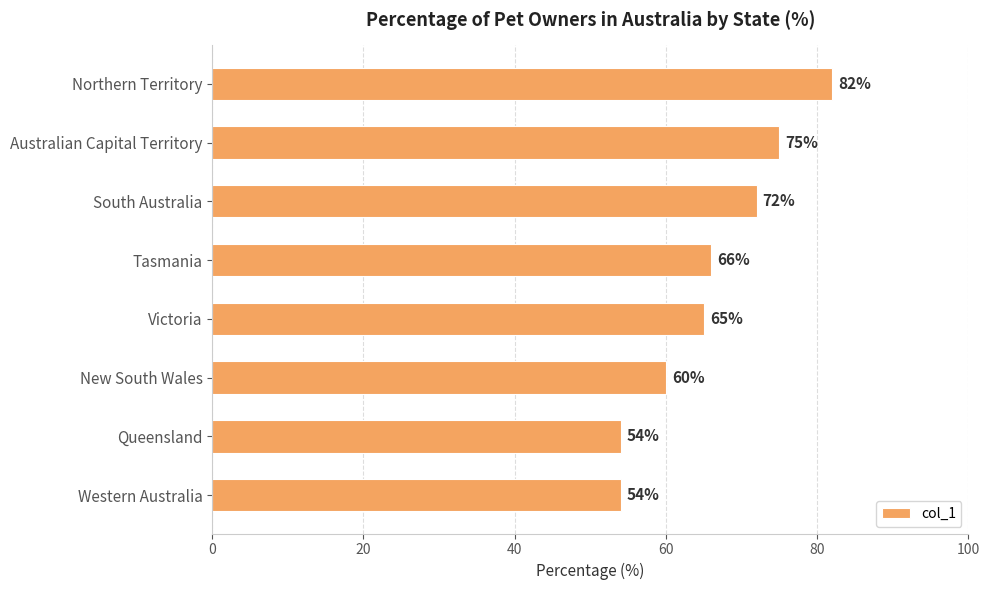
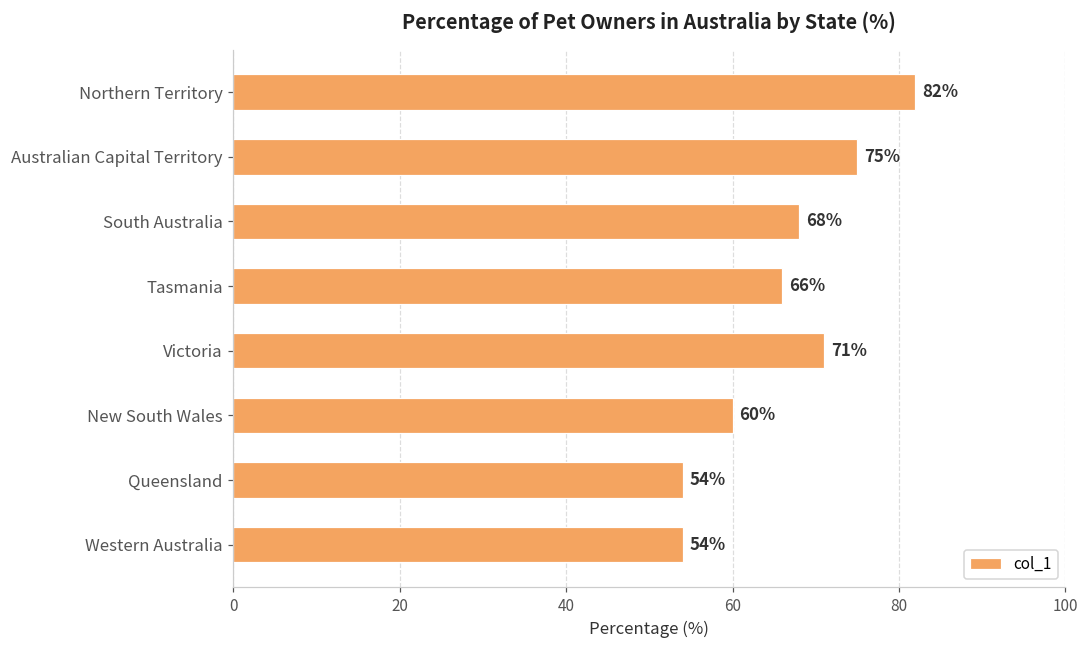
  {
    "Northern Territory": "82%",
    "Australian Capital Territory": "75%",
-   "South Australia": "72%",
+   "South Australia": "68%",
    "Tasmania": "66%",
-   "Victoria": "65%",
+   "Victoria": "71%",
    "New South Wales": "60%",
    "Queensland": "54%",
    "Western Australia": "54%"
  }
